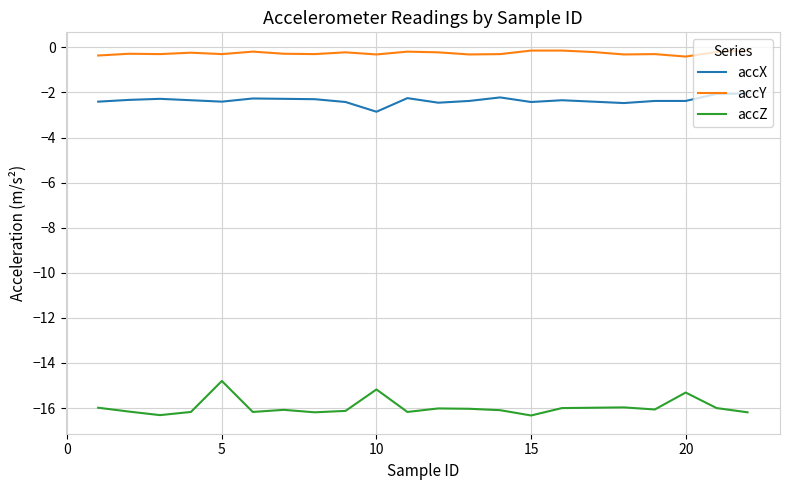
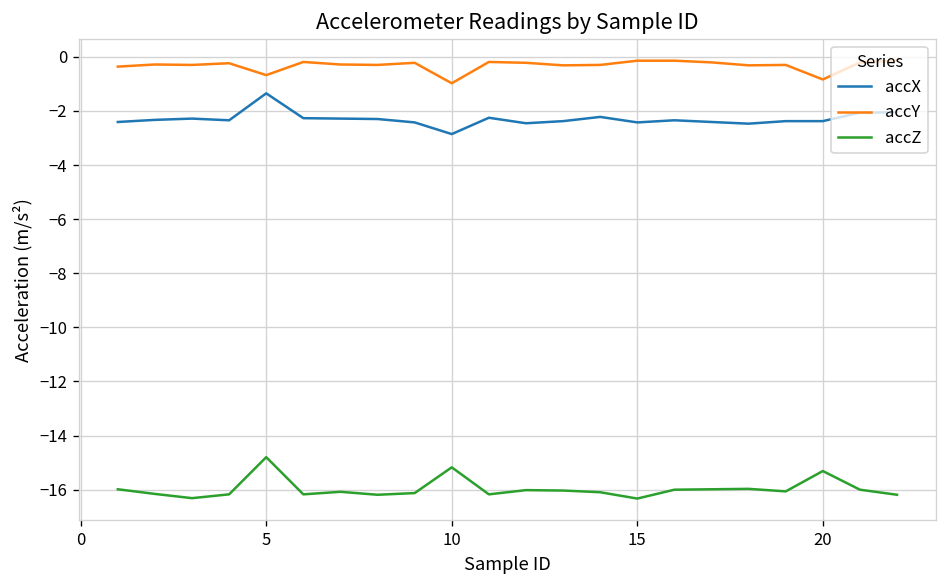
  {
    "accX": {
-     "5": -2.4,
+     "5": -1.3,
      "10": -2.9,
      "15": -2.4,
      "20": -2.4
    },
    "accY": {
-     "5": -0.3,
-     "10": -0.3,
+     "5": -0.7,
+     "10": -1.0,
      "15": -0.1,
-     "20": -0.4
+     "20": -0.8
    },
    "accZ": {
      "5": -14.8,
      "10": -15.2,
      "15": -16.3,
      "20": -15.3
    }
  }
